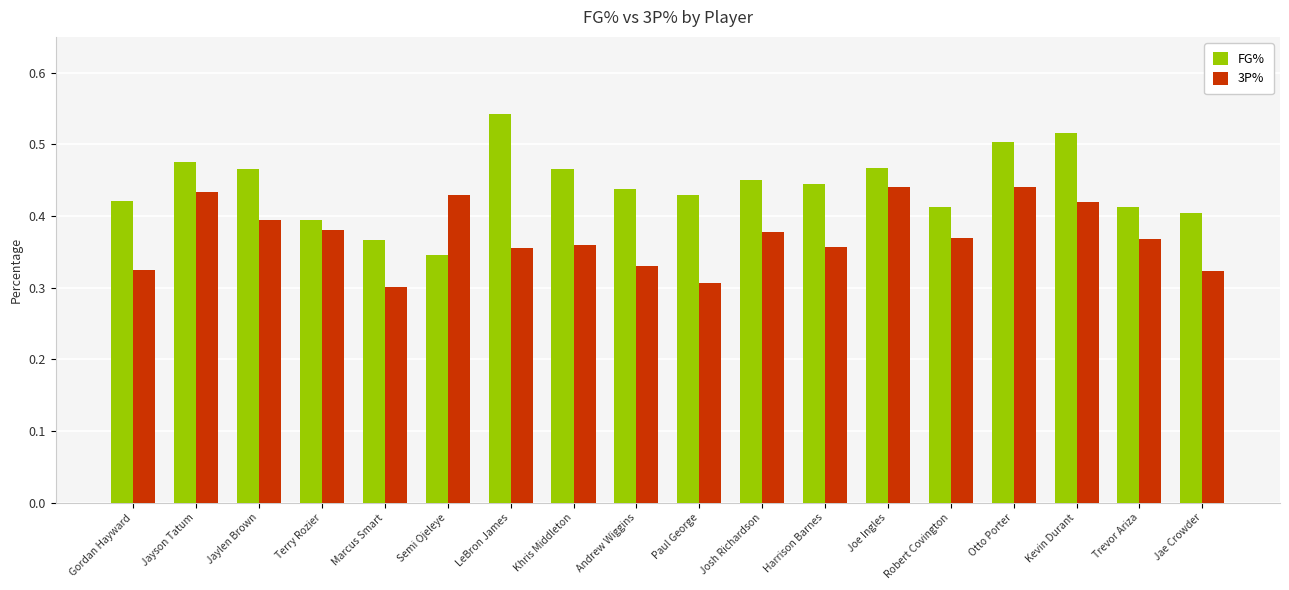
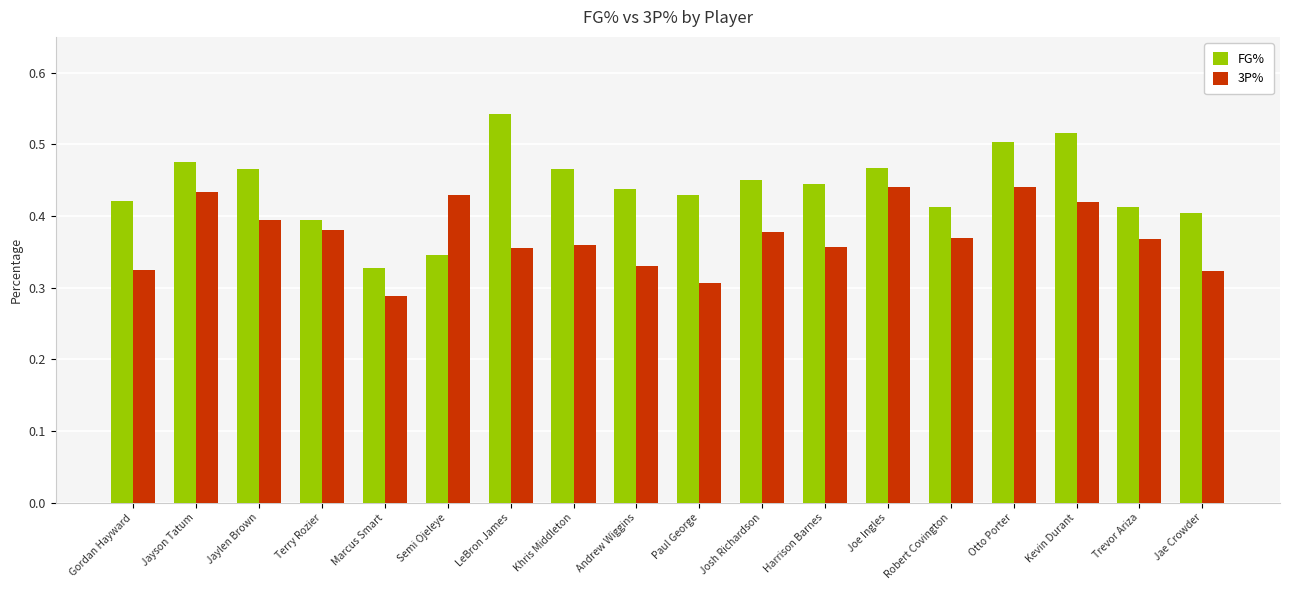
  {
    "FG%": {
      "Gordan Hayward": 0.42,
      "Jayson Tatum": 0.48,
      "Jaylen Brown": 0.47,
      "Terry Rozier": 0.40,
-     "Marcus Smart": 0.37,
+     "Marcus Smart": 0.33,
      "Semi Ojeleye": 0.35,
      "LeBron James": 0.54,
      "Khris Middleton": 0.47,
      "Andrew Wiggins": 0.44,
      "Paul George": 0.43,
      "Josh Richardson": 0.45,
      "Harrison Barnes": 0.45,
      "Joe Ingles": 0.47,
      "Robert Covington": 0.41,
      "Otto Porter": 0.50,
      "Kevin Durant": 0.52,
      "Trevor Ariza": 0.41,
      "Jae Crowder": 0.40
    },
    "3P%": {
      "Gordan Hayward": 0.33,
      "Jayson Tatum": 0.43,
      "Jaylen Brown": 0.40,
      "Terry Rozier": 0.38,
-     "Marcus Smart": 0.30,
+     "Marcus Smart": 0.29,
      "Semi Ojeleye": 0.43,
      "LeBron James": 0.36,
      "Khris Middleton": 0.36,
      "Andrew Wiggins": 0.33,
      "Paul George": 0.31,
      "Josh Richardson": 0.38,
      "Harrison Barnes": 0.36,
      "Joe Ingles": 0.44,
      "Robert Covington": 0.37,
      "Otto Porter": 0.44,
      "Kevin Durant": 0.42,
      "Trevor Ariza": 0.37,
      "Jae Crowder": 0.32
    }
  }
